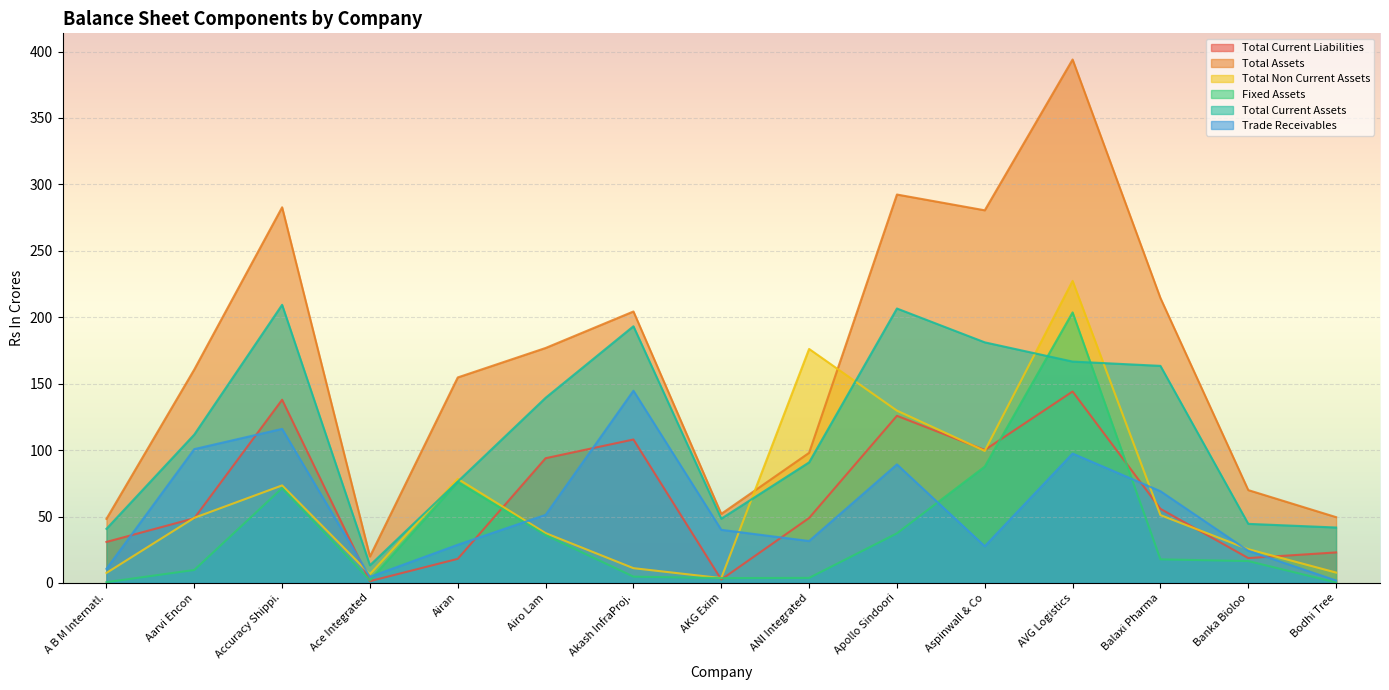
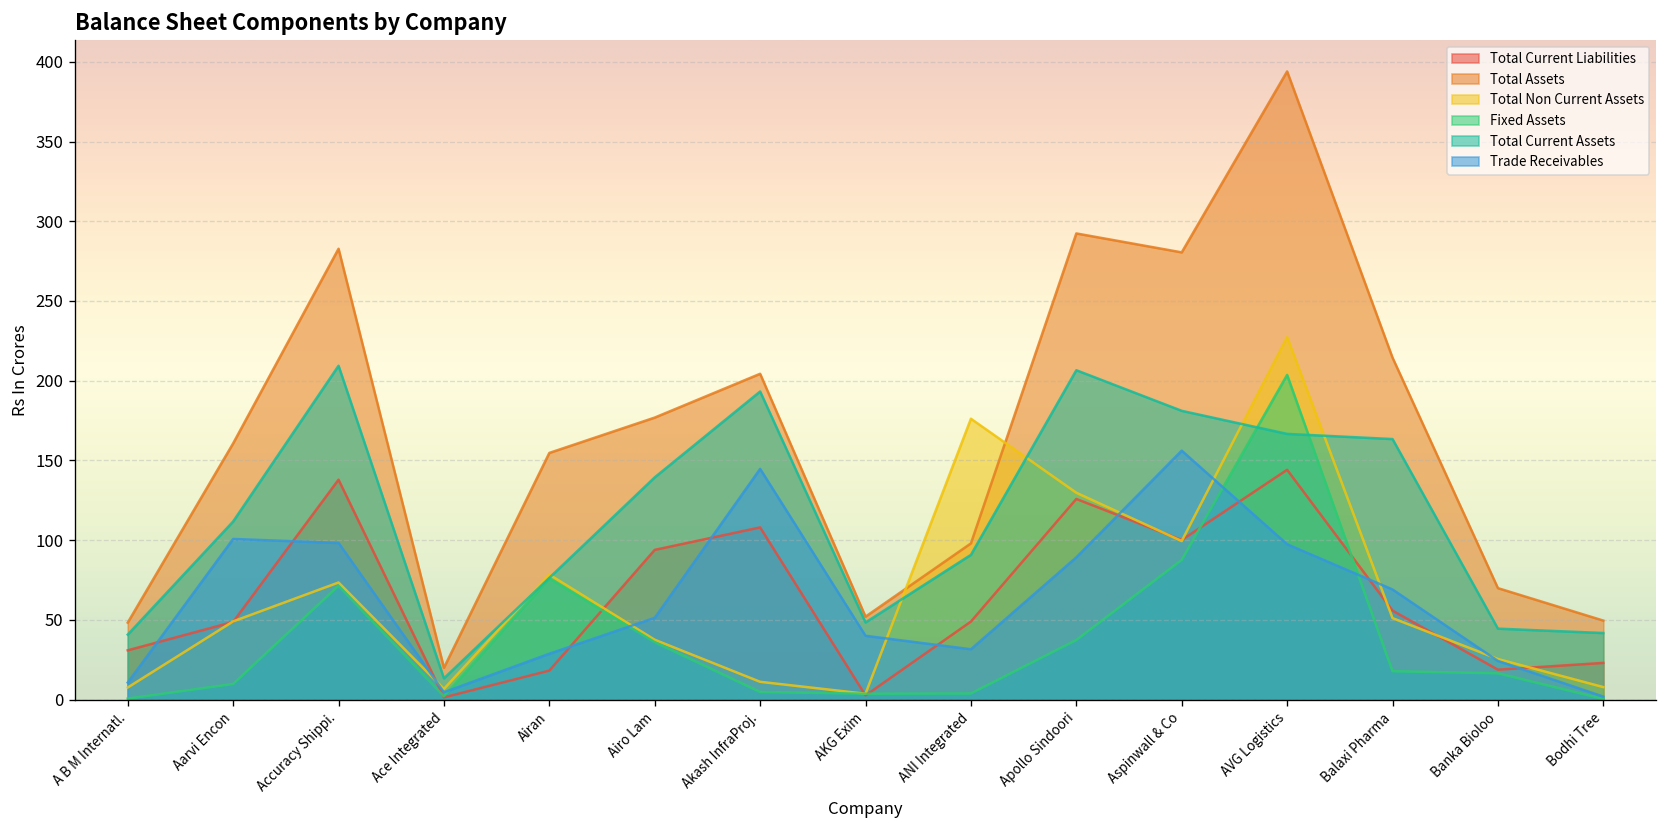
  {
    "Total Non Current Assets": {
      "A B M Internatl.": 8,
      "Accuracy Shippi.": 73,
      "Ace Integrated": 7,
      "Airan": 78,
      "Akash InfraProj.": 11,
      "ANI Integrated": 176,
      "Apollo Sindoori": 130,
      "AVG Logistics": 227,
      "Balaxi Pharma": 51,
      "Bodhi Tree": 8
    },
    "Trade Receivables": {
      "A B M Internatl.": 11,
      "Aarvi Encon": 101,
-     "Accuracy Shippi.": 116,
+     "Accuracy Shippi.": 98,
      "Ace Integrated": 5,
      "Airan": 29,
      "Airo Lam": 51,
      "Akash InfraProj.": 145,
      "AKG Exim": 40,
      "ANI Integrated": 32,
      "Apollo Sindoori": 89,
-     "Aspinwall & Co": 28,
+     "Aspinwall & Co": 156,
      "AVG Logistics": 97,
      "Balaxi Pharma": 69
    }
  }
